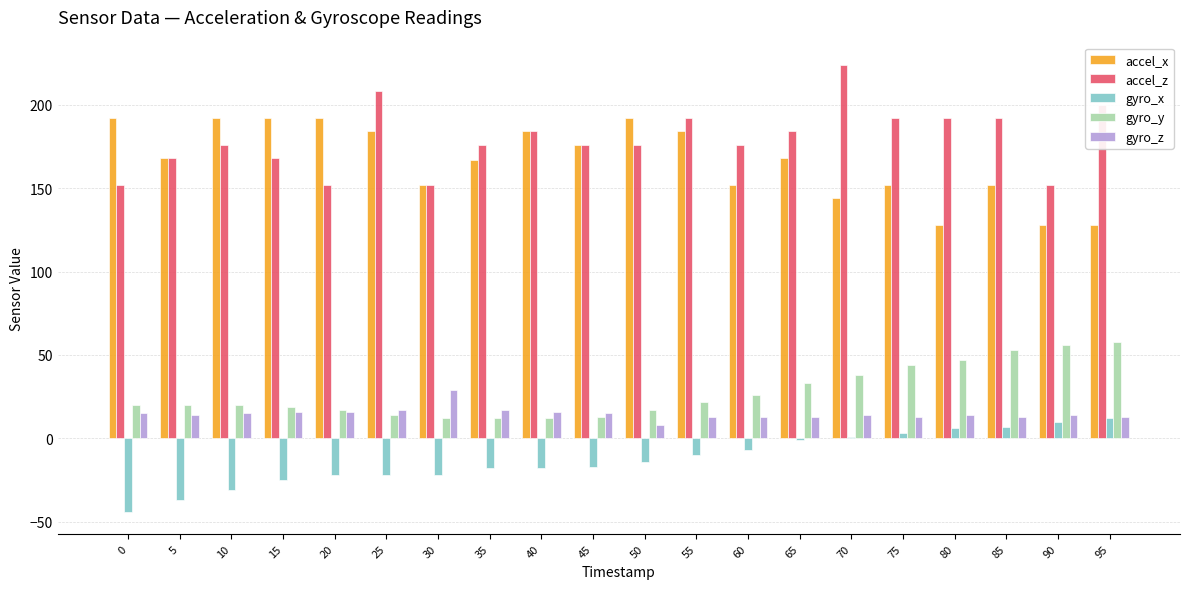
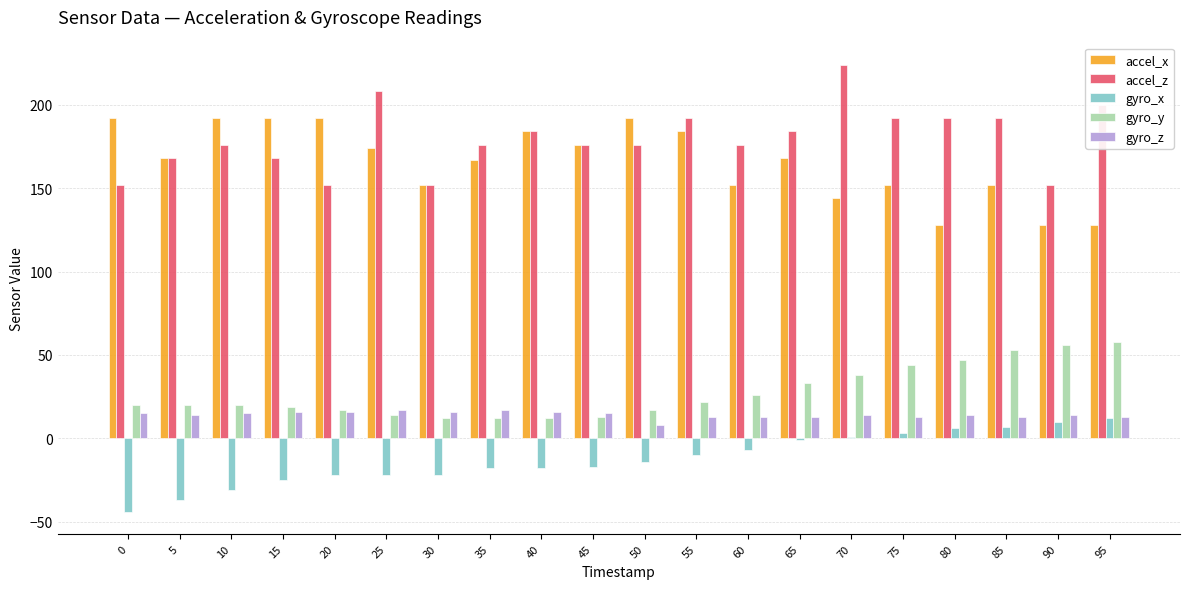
  {
    "accel_x": {
      "0": 192,
      "5": 168,
      "10": 192,
      "15": 192,
      "20": 192,
-     "25": 184,
+     "25": 174,
      "30": 152,
      "35": 167,
      "40": 184,
      "45": 176,
      "50": 192,
      "55": 184,
      "60": 152,
      "65": 168,
      "70": 144,
      "75": 152,
      "80": 128,
      "85": 152,
      "90": 128,
      "95": 128
    },
    "accel_z": {
      "0": 152,
      "5": 168,
      "10": 176,
      "15": 168,
      "20": 152,
      "25": 208,
      "30": 152,
      "35": 176,
      "40": 184,
      "45": 176,
      "50": 176,
      "55": 192,
      "60": 176,
      "65": 184,
      "70": 224,
      "75": 192,
      "80": 192,
      "85": 192,
      "90": 152
    },
    "gyro_z": {
      "0": 15,
      "5": 14,
      "10": 15,
      "15": 16,
      "20": 16,
      "25": 17,
-     "30": 29,
+     "30": 16,
      "35": 17,
      "40": 16,
      "45": 15,
      "50": 8,
      "55": 13,
      "60": 13,
      "65": 13,
      "70": 14,
      "75": 13,
      "80": 14,
      "85": 13,
      "90": 14,
      "95": 13
    }
  }
